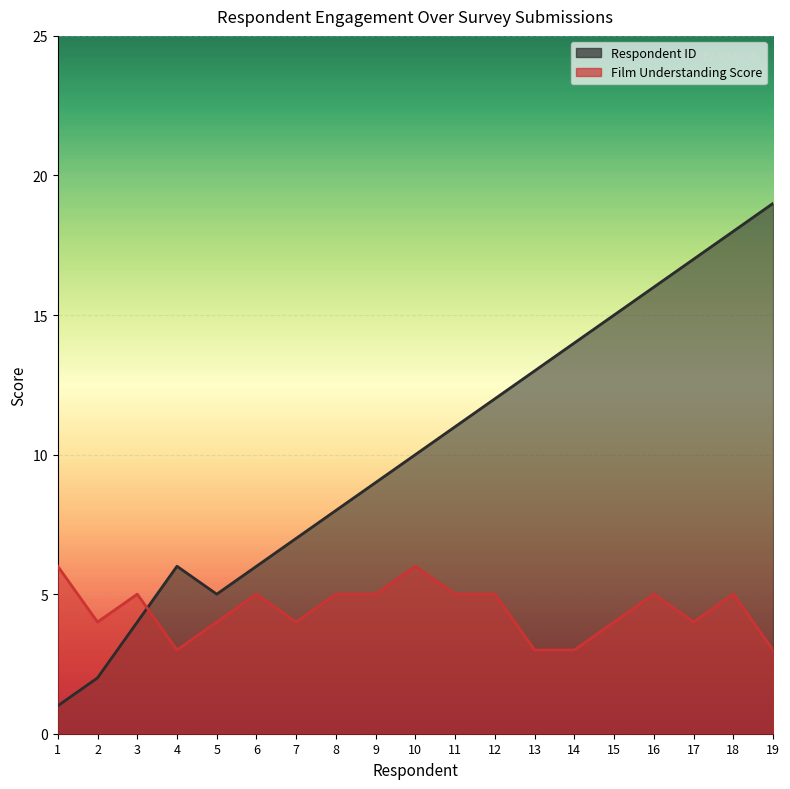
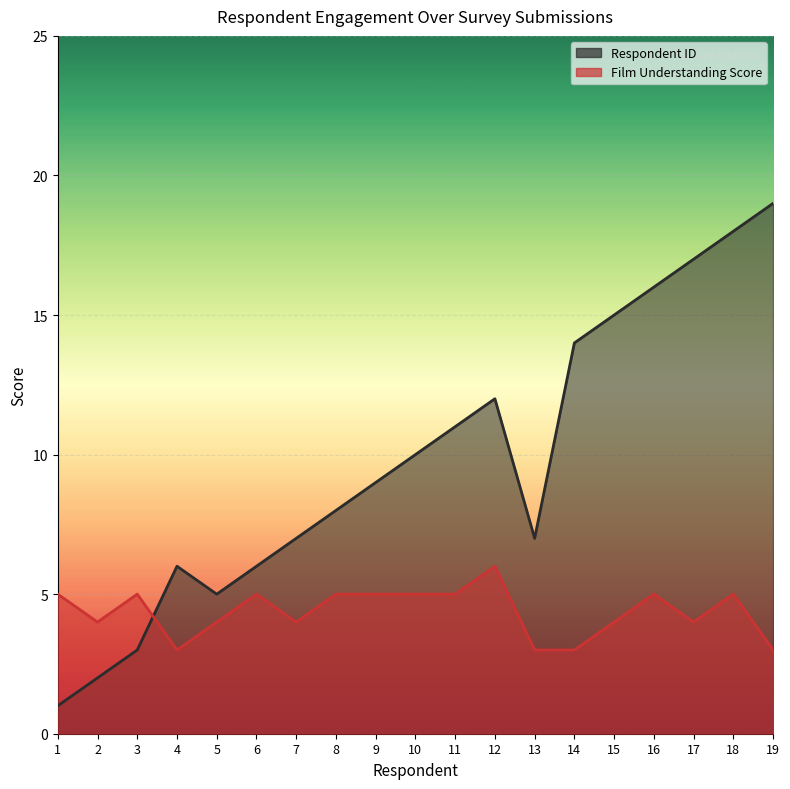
  {
    "Respondent ID": {
      "1": 1,
      "2": 2,
-     "3": 4,
+     "3": 3,
      "4": 6,
      "5": 5,
      "6": 6,
      "7": 7,
      "8": 8,
      "9": 9,
      "10": 10,
      "11": 11,
      "12": 12,
-     "13": 13,
+     "13": 7,
      "14": 14,
      "15": 15,
      "16": 16,
      "17": 17,
      "18": 18,
      "19": 19
    },
    "Film Understanding Score": {
-     "1": 6,
+     "1": 5,
      "2": 4,
      "3": 5,
      "4": 3,
      "5": 4,
      "6": 5,
      "7": 4,
      "8": 5,
      "9": 5,
-     "10": 6,
+     "10": 5,
      "11": 5,
-     "12": 5,
+     "12": 6,
      "13": 3,
      "14": 3,
      "15": 4,
      "16": 5,
      "17": 4,
      "18": 5,
      "19": 3
    }
  }
